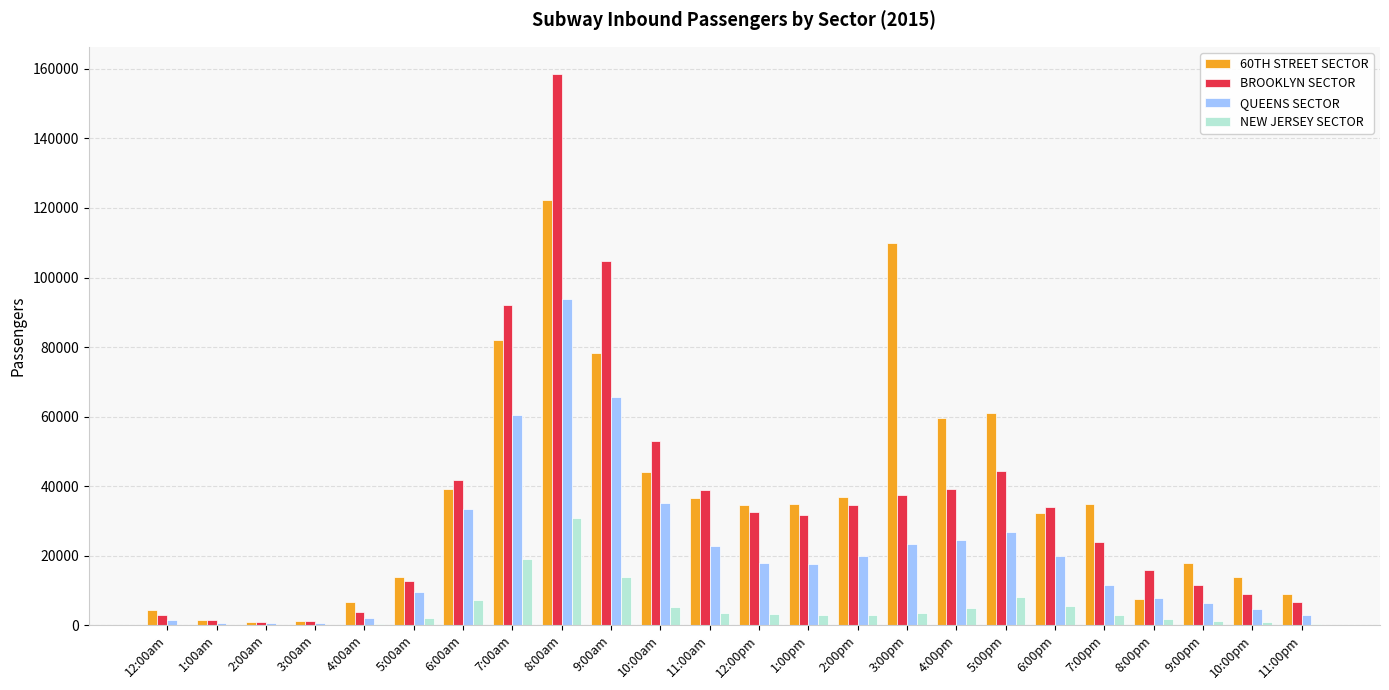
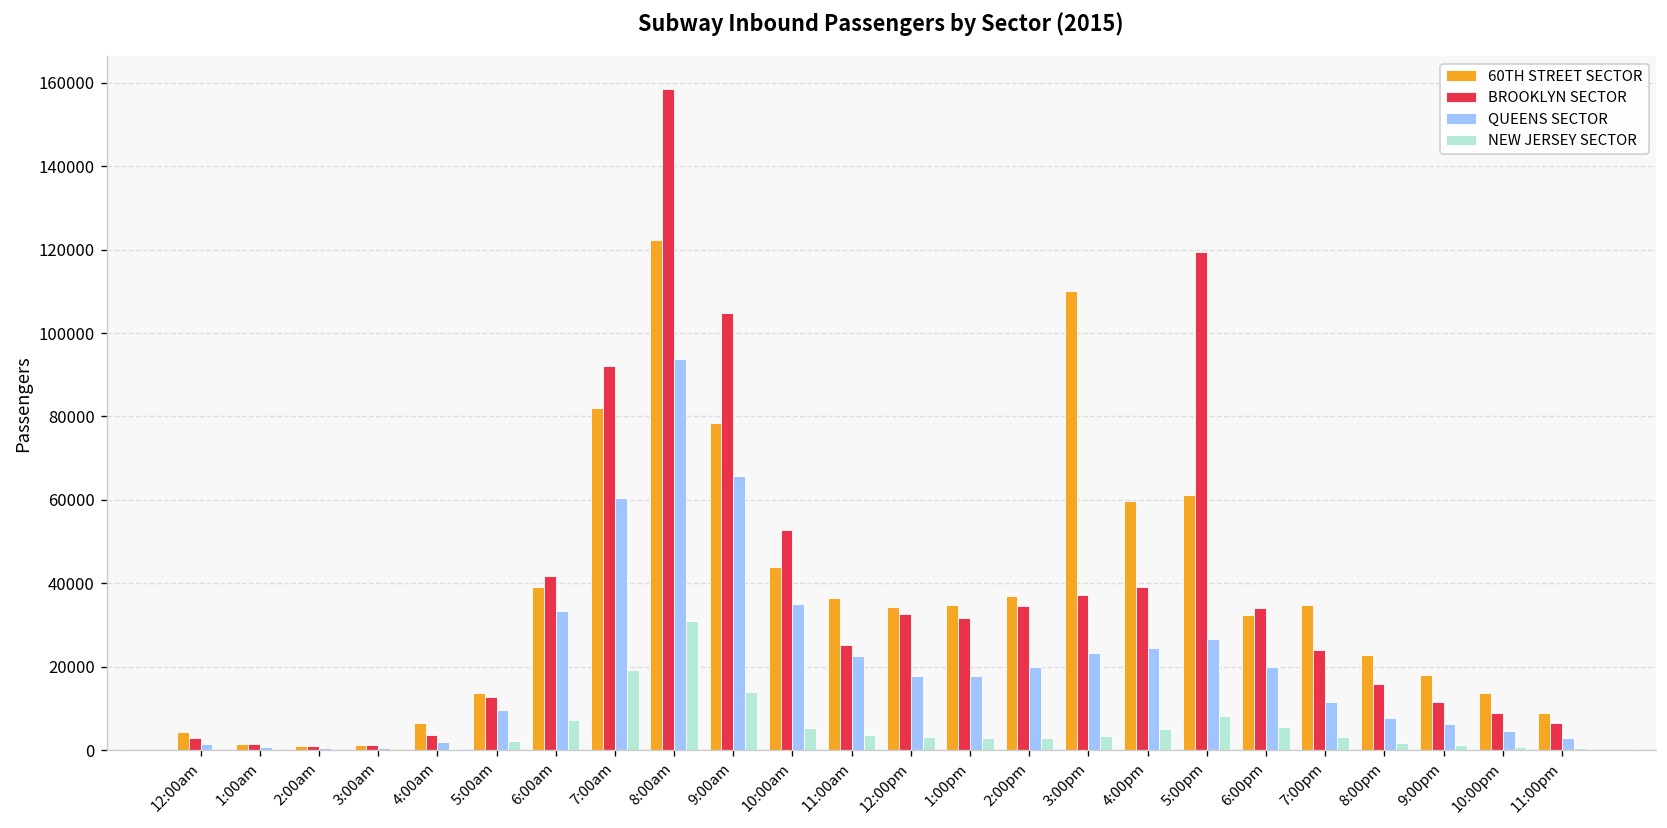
  {
    "60TH STREET SECTOR": {
      "12:00am": 4000,
      "1:00am": 1000,
      "2:00am": 1000,
      "3:00am": 1000,
      "4:00am": 7000,
      "5:00am": 14000,
      "6:00am": 39000,
      "7:00am": 82000,
      "8:00am": 122000,
      "9:00am": 78000,
      "10:00am": 44000,
      "11:00am": 37000,
      "12:00pm": 34000,
      "1:00pm": 35000,
      "2:00pm": 37000,
      "3:00pm": 110000,
      "4:00pm": 60000,
      "5:00pm": 61000,
      "6:00pm": 32000,
      "7:00pm": 35000,
-     "8:00pm": 7000,
+     "8:00pm": 23000,
      "9:00pm": 18000,
      "10:00pm": 14000,
      "11:00pm": 9000
    },
    "BROOKLYN SECTOR": {
      "12:00am": 3000,
      "1:00am": 1000,
      "2:00am": 1000,
      "3:00am": 1000,
      "4:00am": 4000,
      "5:00am": 13000,
      "6:00am": 42000,
      "7:00am": 92000,
      "8:00am": 158000,
      "9:00am": 105000,
      "10:00am": 53000,
-     "11:00am": 39000,
+     "11:00am": 25000,
      "12:00pm": 33000,
      "1:00pm": 32000,
      "2:00pm": 35000,
      "3:00pm": 37000,
      "4:00pm": 39000,
-     "5:00pm": 44000,
+     "5:00pm": 119000,
      "6:00pm": 34000,
      "7:00pm": 24000,
      "8:00pm": 16000,
      "9:00pm": 11000,
      "10:00pm": 9000,
      "11:00pm": 7000
    }
  }
